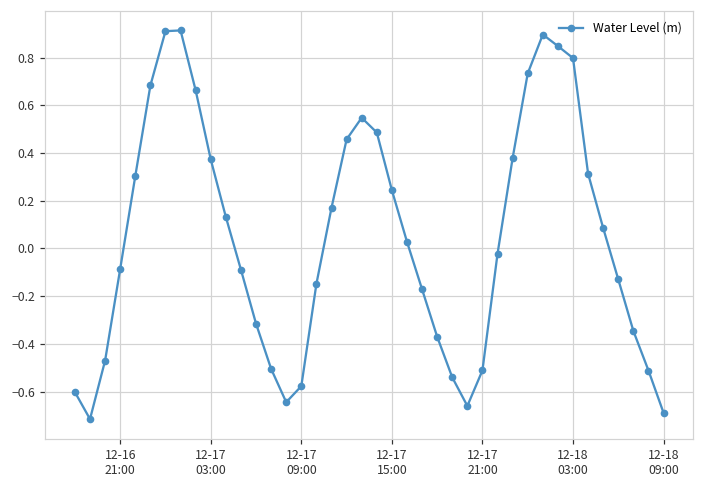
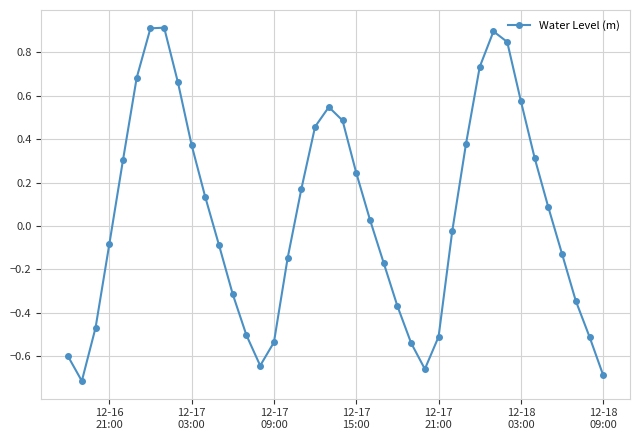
  {
    "12-16 21:00": -0.09,
    "12-17 03:00": 0.37,
-   "12-17 09:00": -0.58,
+   "12-17 09:00": -0.54,
    "12-17 15:00": 0.24,
    "12-17 21:00": -0.51,
-   "12-18 03:00": 0.80,
+   "12-18 03:00": 0.57,
    "12-18 09:00": -0.69
  }
